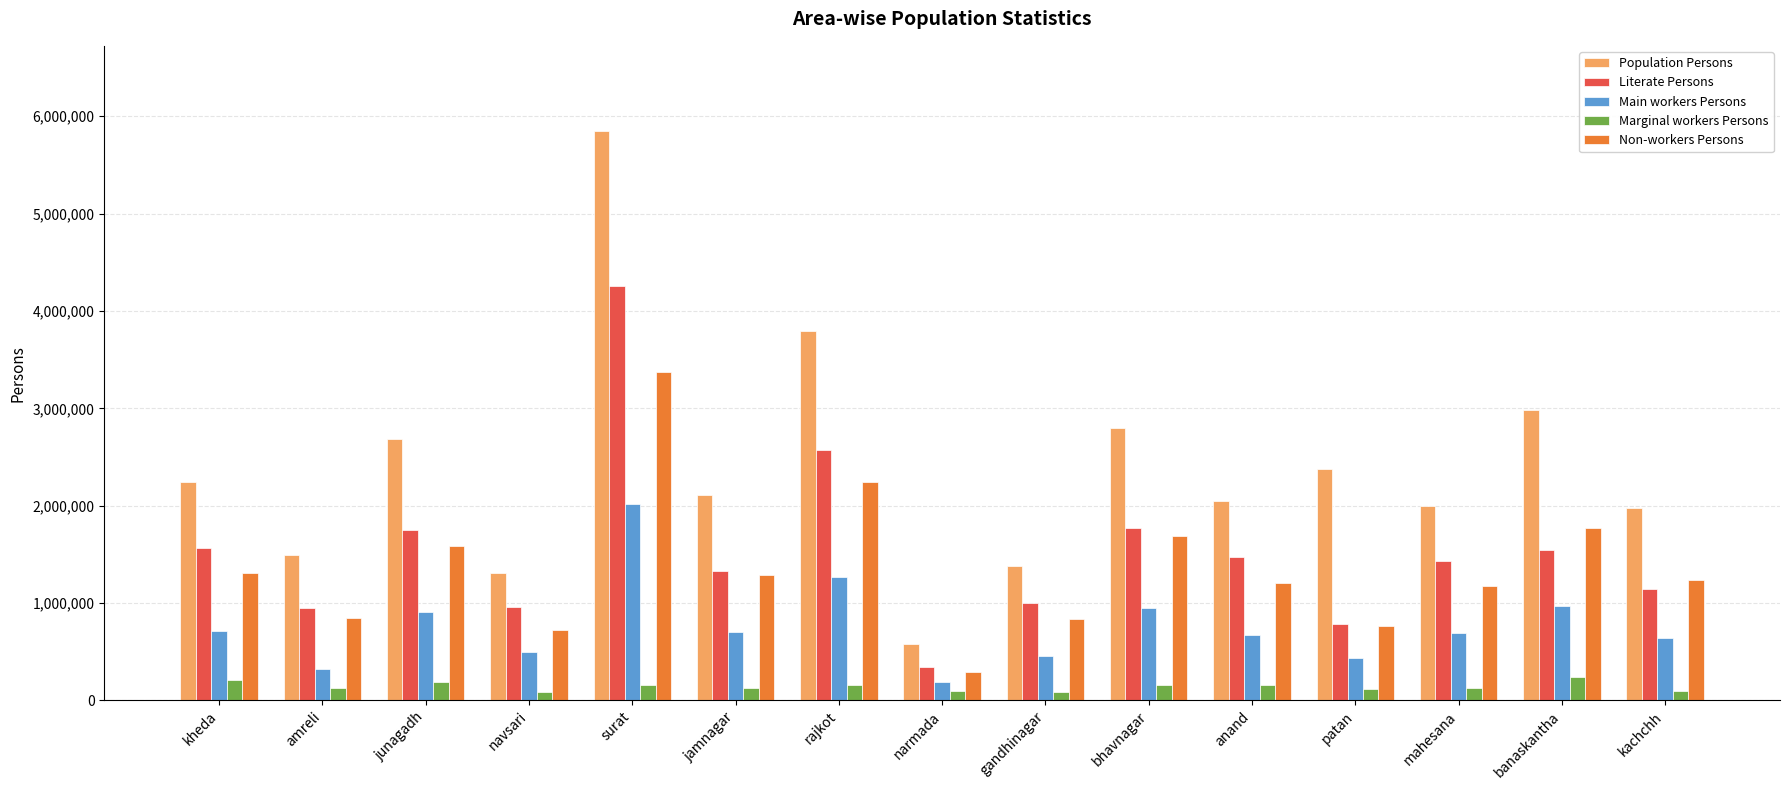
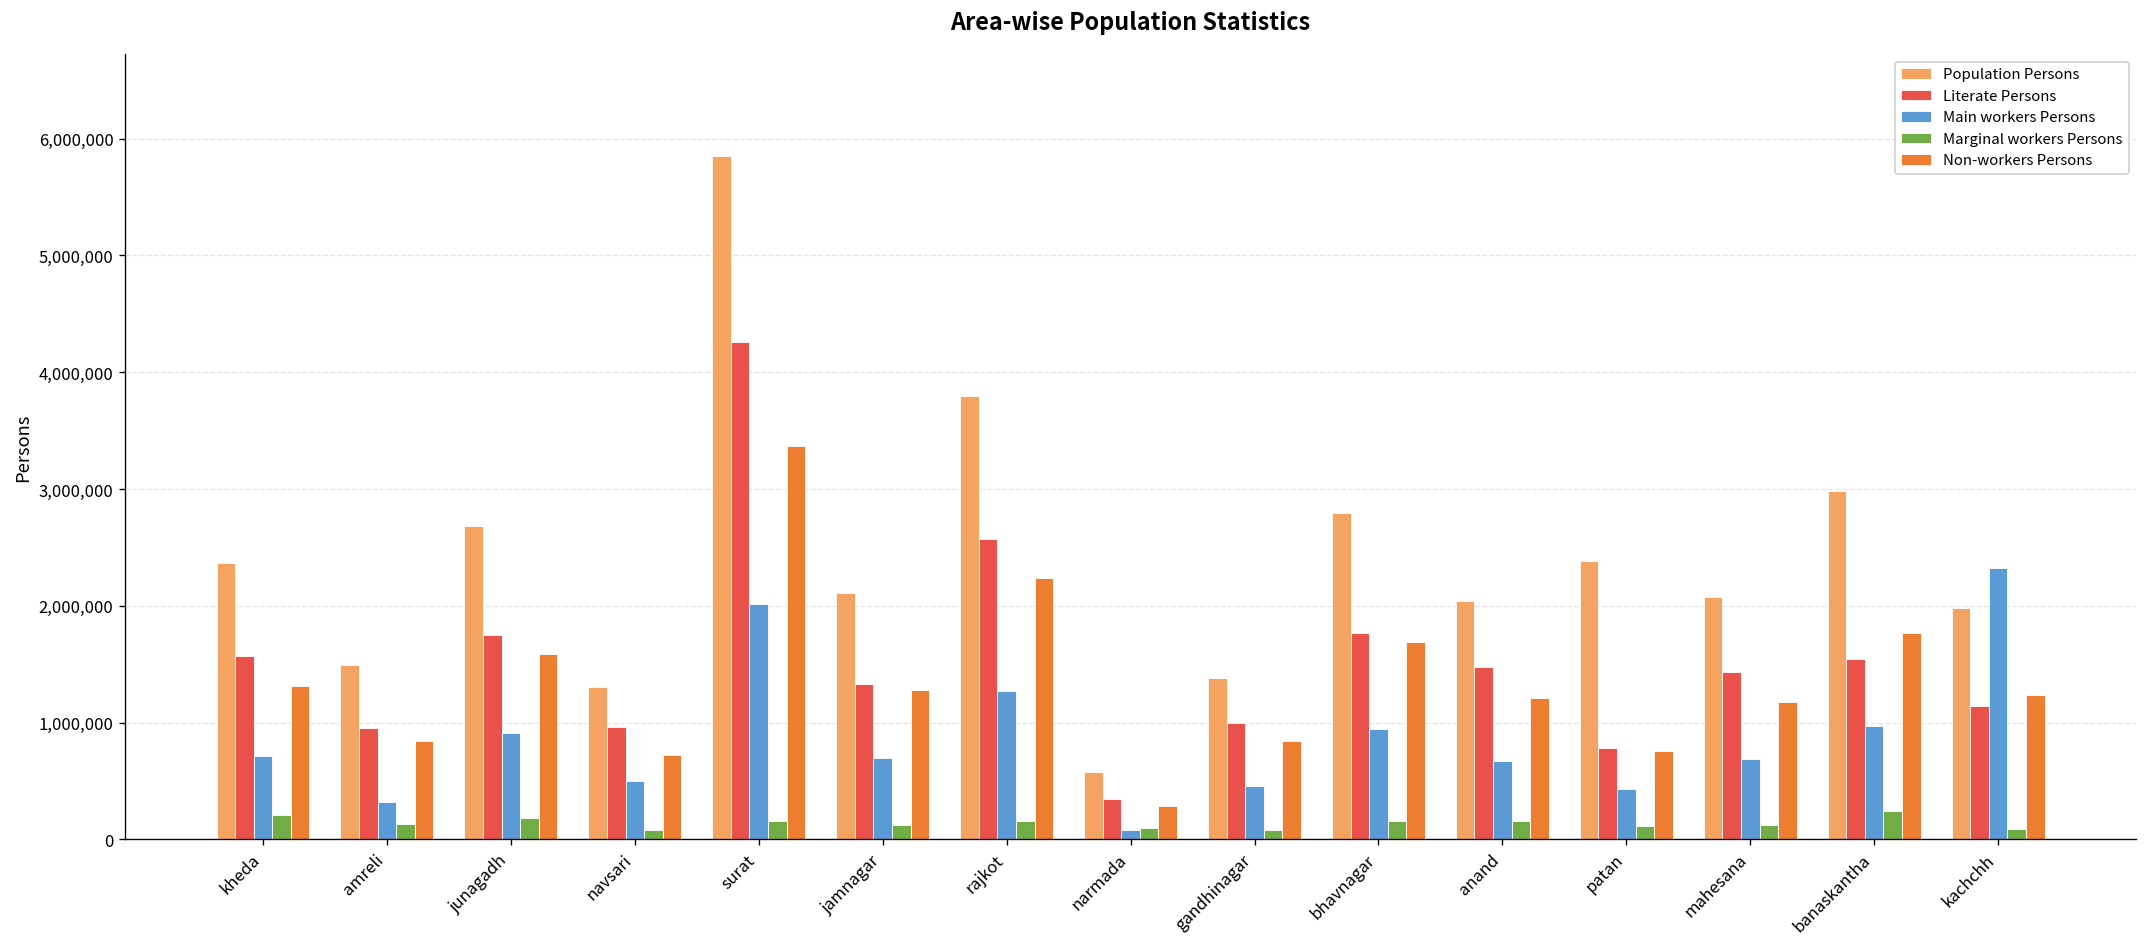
  {
    "Population Persons": {
-     "kheda": "2,200,000",
+     "kheda": "2,400,000",
      "amreli": "1,500,000",
      "junagadh": "2,700,000",
      "navsari": "1,300,000",
      "surat": "5,800,000",
      "jamnagar": "2,100,000",
      "rajkot": "3,800,000",
      "narmada": "600,000",
      "gandhinagar": "1,400,000",
      "bhavnagar": "2,800,000",
      "anand": "2,000,000",
      "patan": "2,400,000",
-     "mahesana": "2,000,000",
+     "mahesana": "2,100,000",
      "banaskantha": "3,000,000",
      "kachchh": "2,000,000"
    },
    "Main workers Persons": {
      "kheda": "700,000",
      "amreli": "300,000",
      "junagadh": "900,000",
      "navsari": "500,000",
      "surat": "2,000,000",
      "jamnagar": "700,000",
      "rajkot": "1,300,000",
-     "narmada": "200,000",
+     "narmada": "100,000",
      "gandhinagar": "500,000",
      "bhavnagar": "900,000",
      "anand": "700,000",
      "patan": "400,000",
      "mahesana": "700,000",
      "banaskantha": "1,000,000",
-     "kachchh": "600,000"
+     "kachchh": "2,300,000"
    },
    "Marginal workers Persons": {
      "kheda": "200,000",
      "amreli": "100,000",
      "junagadh": "200,000",
      "navsari": "100,000",
      "surat": "200,000",
      "jamnagar": "100,000",
      "rajkot": "200,000",
      "narmada": "100,000",
      "gandhinagar": "100,000",
      "bhavnagar": "200,000",
      "anand": "200,000",
      "patan": "100,000",
      "mahesana": "100,000",
      "banaskantha": "200,000",
      "kachchh": "100,000"
    }
  }
